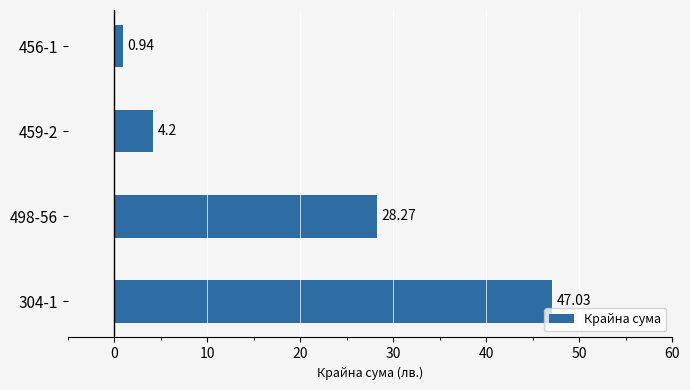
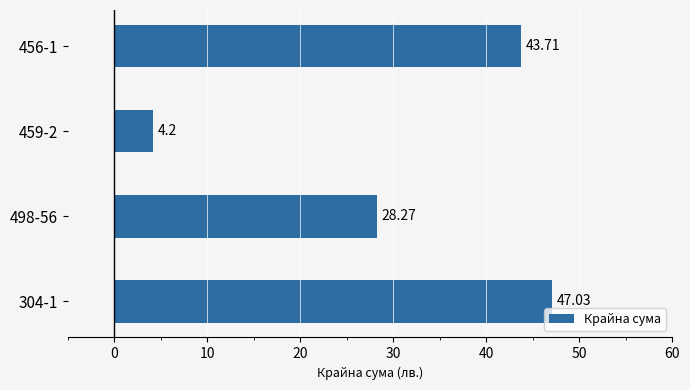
  {
-   "456-1": 0.94,
+   "456-1": 43.71,
    "459-2": 4.2,
    "498-56": 28.27
  }
